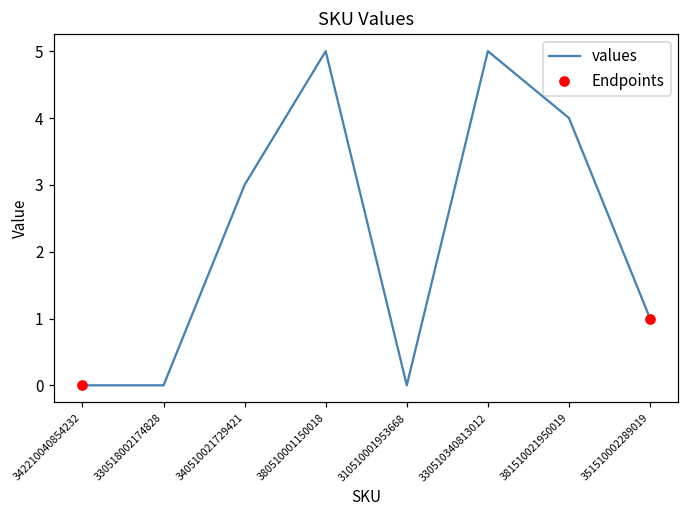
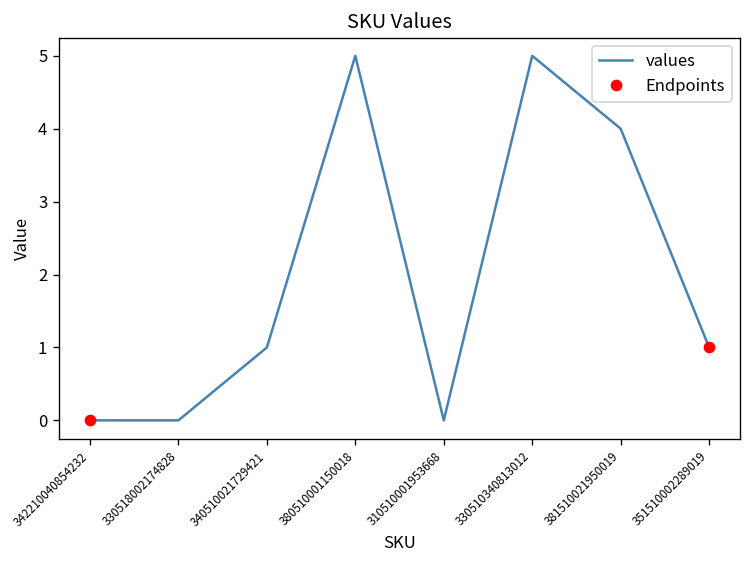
  {
    "values": {
      "330518002174828": 0,
-     "340510021729421": 3,
+     "340510021729421": 1,
      "380510001150018": 5,
      "310510001953668": 0,
      "330510340813012": 5,
      "381510021950019": 4
    }
  }
